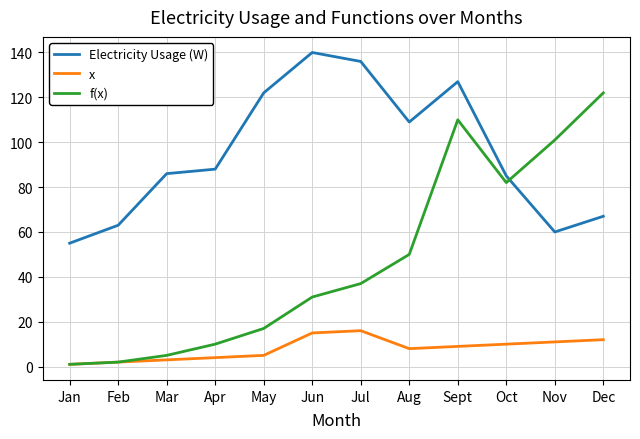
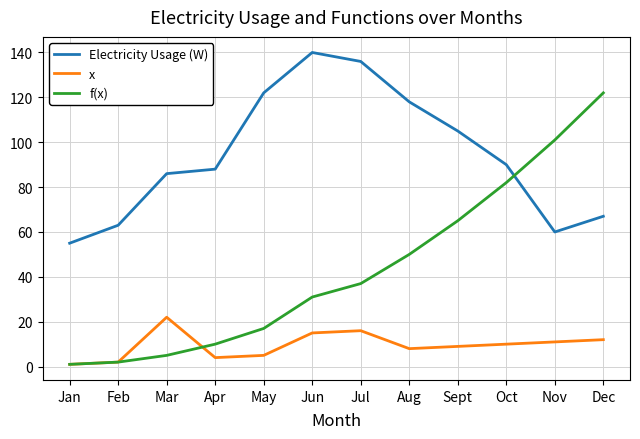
  {
    "Electricity Usage (W)": {
      "Jan": 55,
      "Feb": 63,
      "Mar": 86,
      "Apr": 88,
      "May": 122,
      "Jun": 140,
      "Jul": 136,
-     "Aug": 109,
-     "Sept": 127,
-     "Oct": 85,
+     "Aug": 118,
+     "Sept": 105,
+     "Oct": 90,
      "Nov": 60,
      "Dec": 67
    },
    "x": {
-     "Mar": 3,
+     "Mar": 22,
      "Apr": 4,
      "May": 5,
      "Jun": 15,
      "Jul": 16,
      "Aug": 8,
      "Sept": 9,
      "Oct": 10,
      "Nov": 11,
      "Dec": 12
    },
    "f(x)": {
      "Mar": 5,
      "Apr": 10,
      "May": 17,
      "Jun": 31,
      "Jul": 37,
      "Aug": 50,
-     "Sept": 110,
+     "Sept": 65,
      "Oct": 82,
      "Nov": 101,
      "Dec": 122
    }
  }
